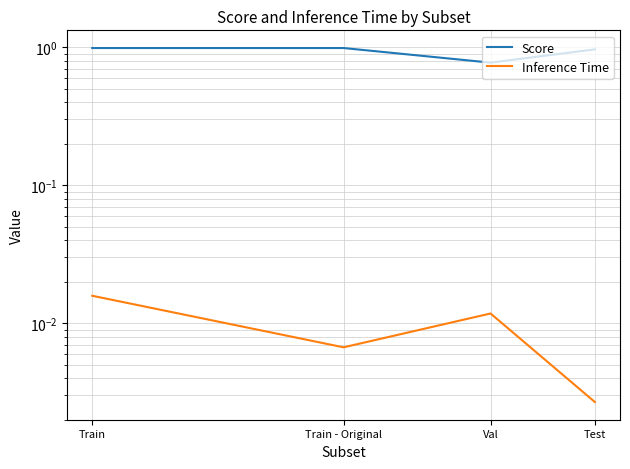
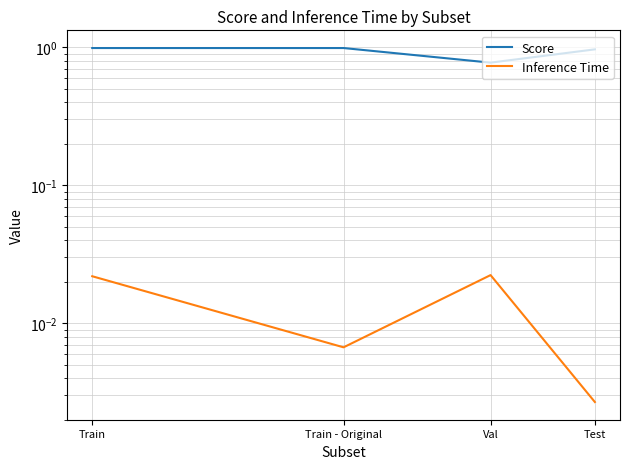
  {
    "Score": {
      "Train": 1.0,
      "Train - Original": 1.0
    },
    "Inference Time": {
-     "Train": 0.016,
+     "Train": 0.022,
      "Train - Original": 0.007,
-     "Val": 0.012,
+     "Val": 0.022,
      "Test": 0.0027
    }
  }
